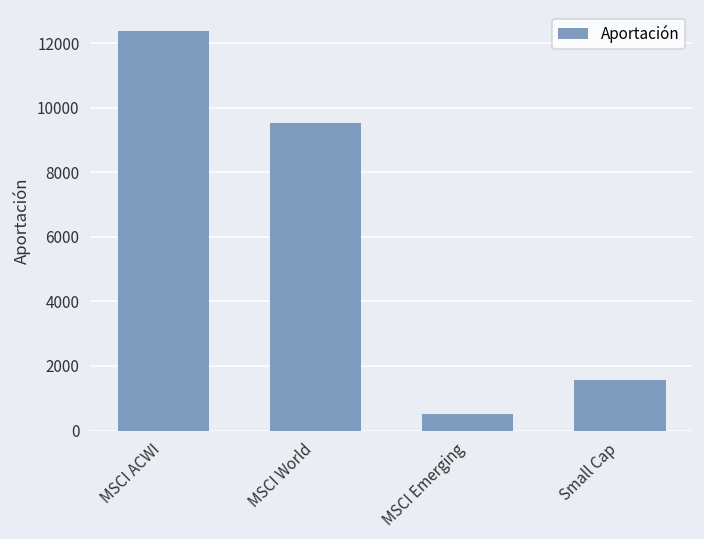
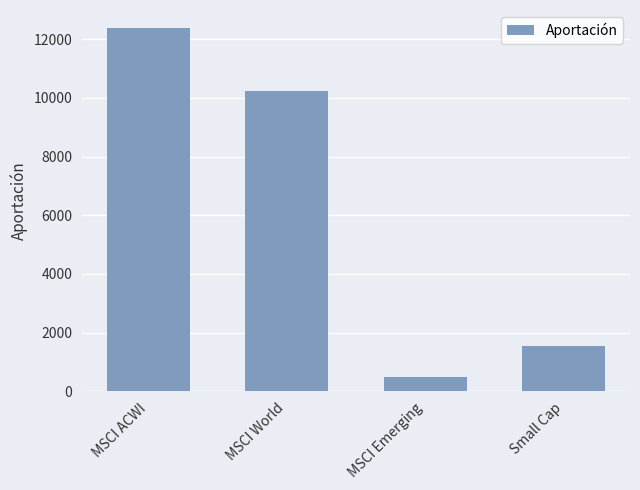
  {
    "MSCI ACWI": 12400,
-   "MSCI World": 9500,
+   "MSCI World": 10200,
    "MSCI Emerging": 500,
    "Small Cap": 1600
  }
